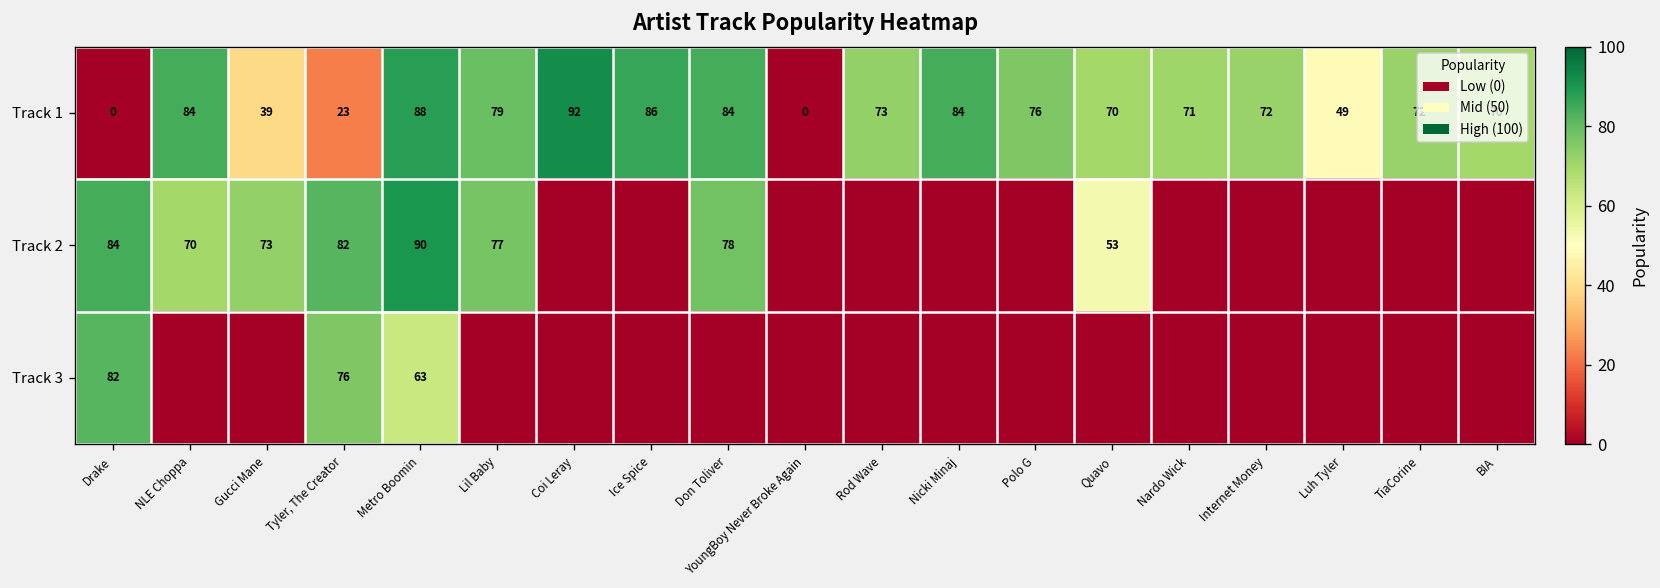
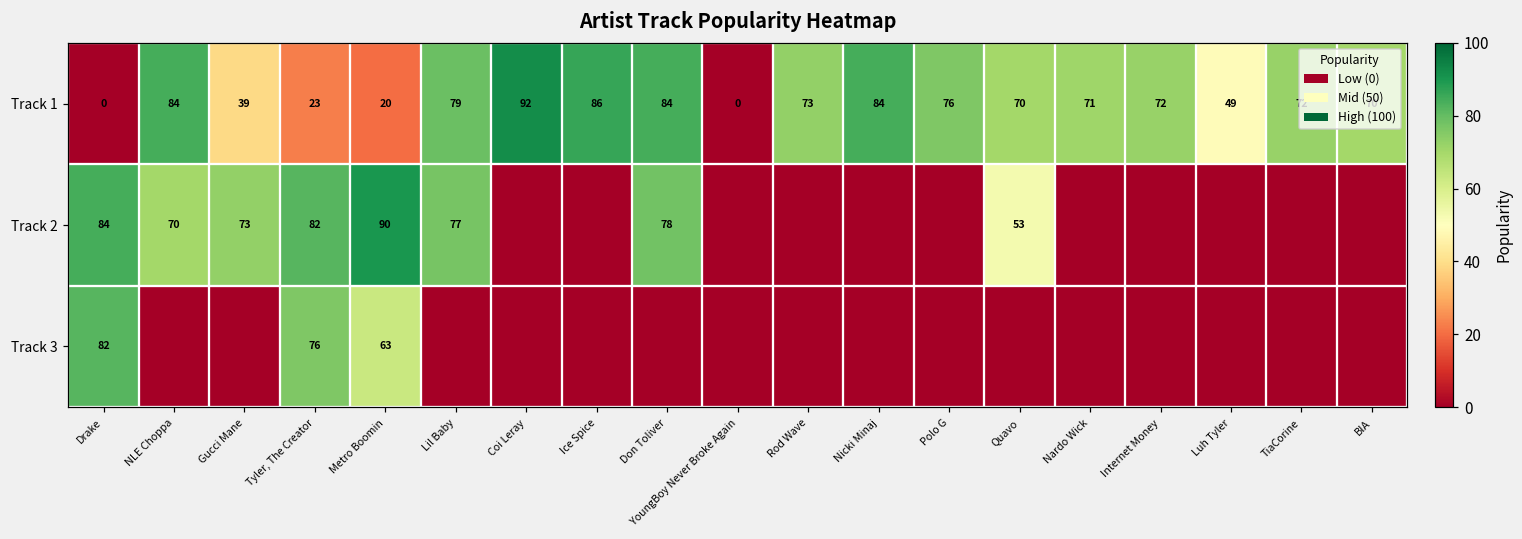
  {
    "Track 1": {
      "Drake": 0,
      "NLE Choppa": 84,
      "Gucci Mane": 39,
      "Tyler, The Creator": 23,
-     "Metro Boomin": 88,
+     "Metro Boomin": 20,
      "Lil Baby": 79,
      "Coi Leray": 92,
      "Ice Spice": 86,
      "Don Toliver": 84,
      "YoungBoy Never Broke Again": 0,
      "Rod Wave": 73,
      "Nicki Minaj": 84,
      "Polo G": 76,
      "Quavo": 70,
      "Nardo Wick": 71,
      "Internet Money": 72,
      "Luh Tyler": 49
    },
    "Track 2": {
      "Drake": 84,
      "NLE Choppa": 70,
      "Gucci Mane": 73,
      "Tyler, The Creator": 82,
      "Metro Boomin": 90,
      "Lil Baby": 77,
      "Don Toliver": 78,
      "Quavo": 53
    },
    "Track 3": {
      "Drake": 82,
      "Tyler, The Creator": 76,
      "Metro Boomin": 63
    }
  }
